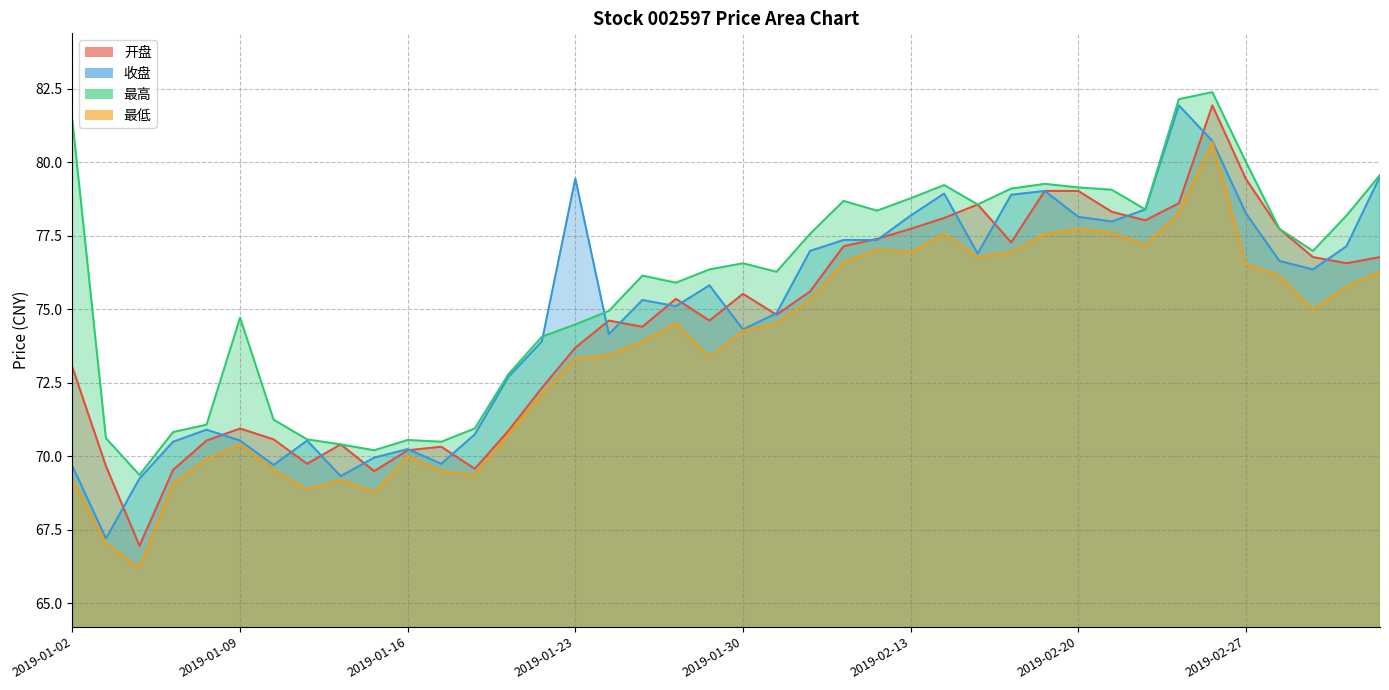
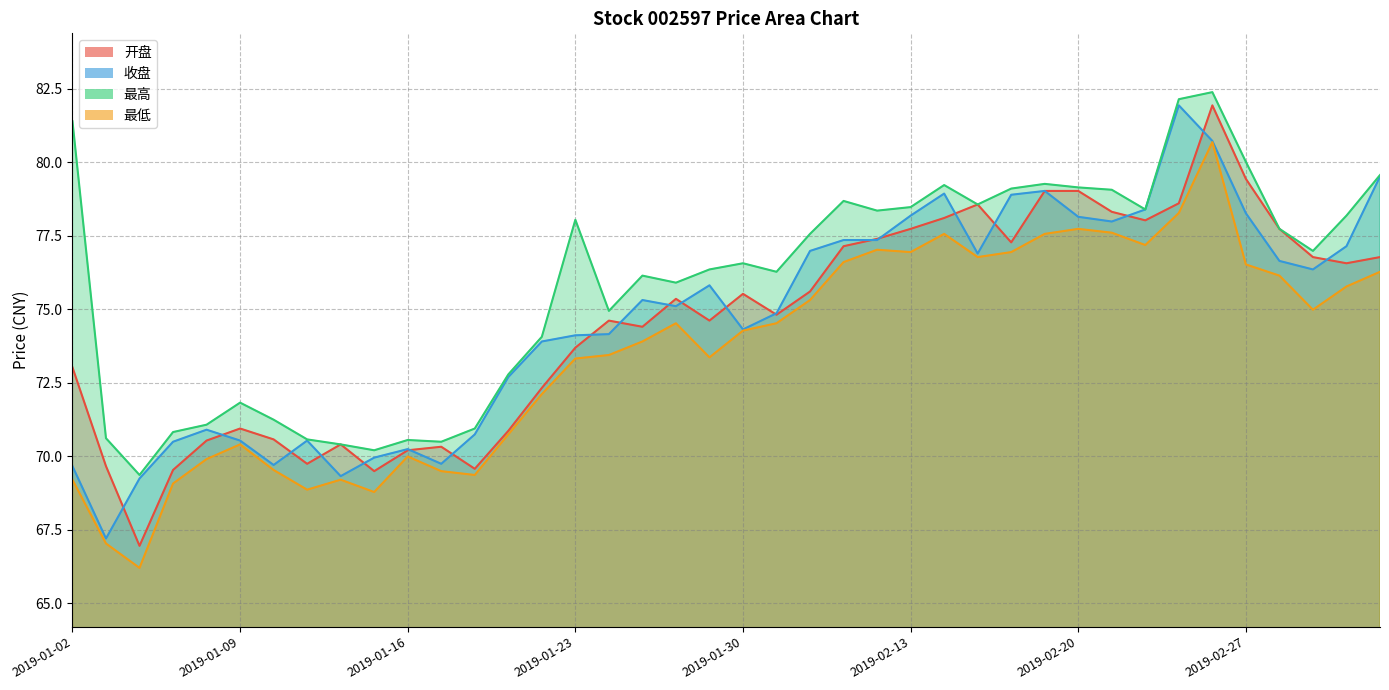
  {
    "收盘": {
      "2019-01-02": 69.7,
      "2019-01-09": 70.5,
-     "2019-01-23": 79.4,
+     "2019-01-23": 74.1,
      "2019-02-13": 78.2,
      "2019-02-20": 78.1,
      "2019-02-27": 78.3
    },
    "最高": {
      "2019-01-02": 81.4,
-     "2019-01-09": 74.7,
+     "2019-01-09": 71.8,
      "2019-01-16": 70.6,
-     "2019-01-23": 74.5,
+     "2019-01-23": 78.0,
      "2019-01-30": 76.6,
-     "2019-02-13": 78.8,
+     "2019-02-13": 78.5,
      "2019-02-20": 79.1,
      "2019-02-27": 80.0
    }
  }
